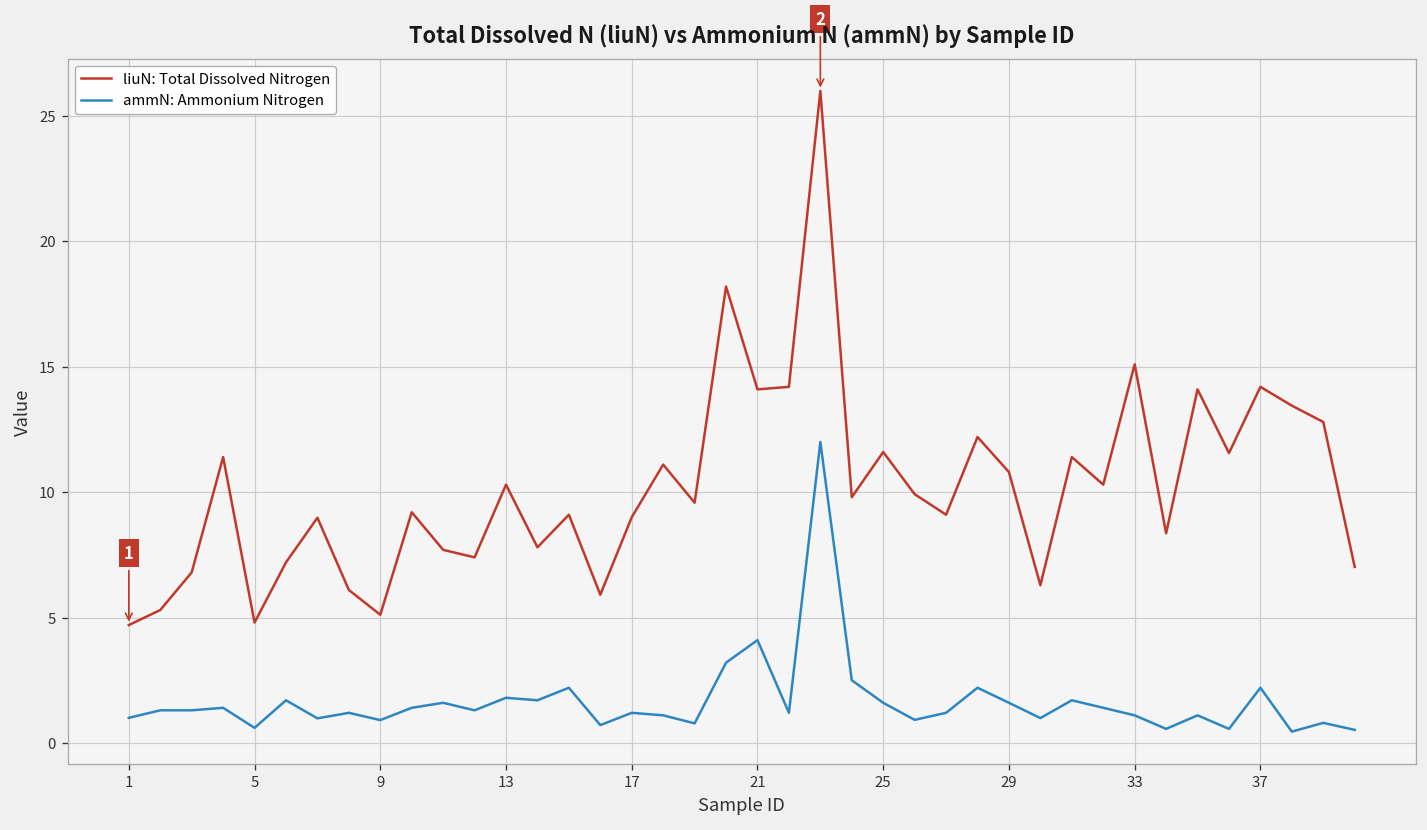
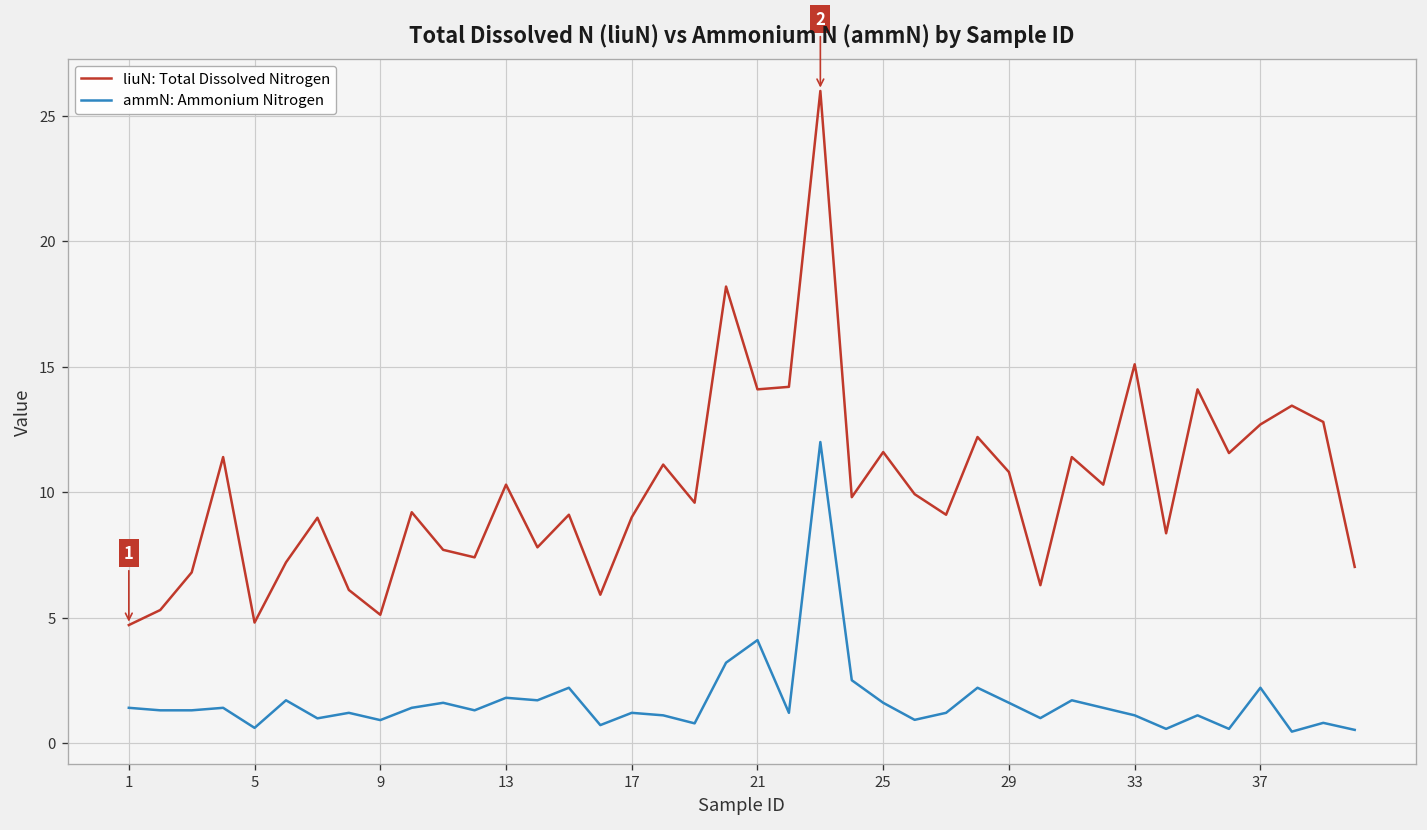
  {
    "liuN: Total Dissolved Nitrogen": {
      "5": 4.8,
      "9": 5.1,
      "13": 10.3,
      "17": 9.0,
      "21": 14.1,
      "25": 11.6,
      "29": 10.8,
      "33": 15.1,
-     "37": 14.2
+     "37": 12.7
    },
    "ammN: Ammonium Nitrogen": {
-     "1": 1.0,
+     "1": 1.4,
      "5": 0.6,
      "9": 0.9,
      "13": 1.8,
      "17": 1.2,
      "21": 4.1,
      "25": 1.6,
      "29": 1.6,
      "33": 1.1,
      "37": 2.2
    }
  }
